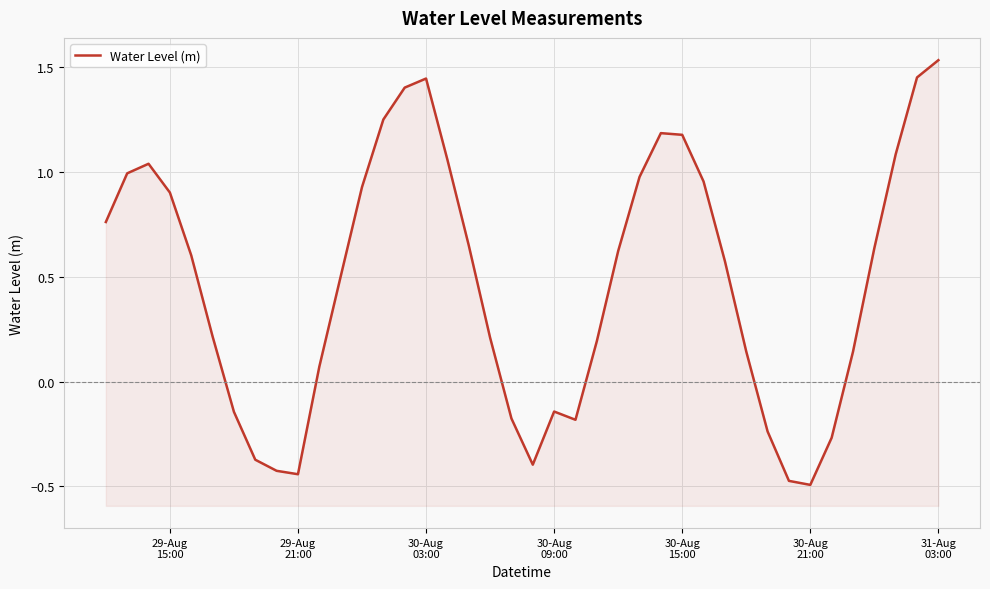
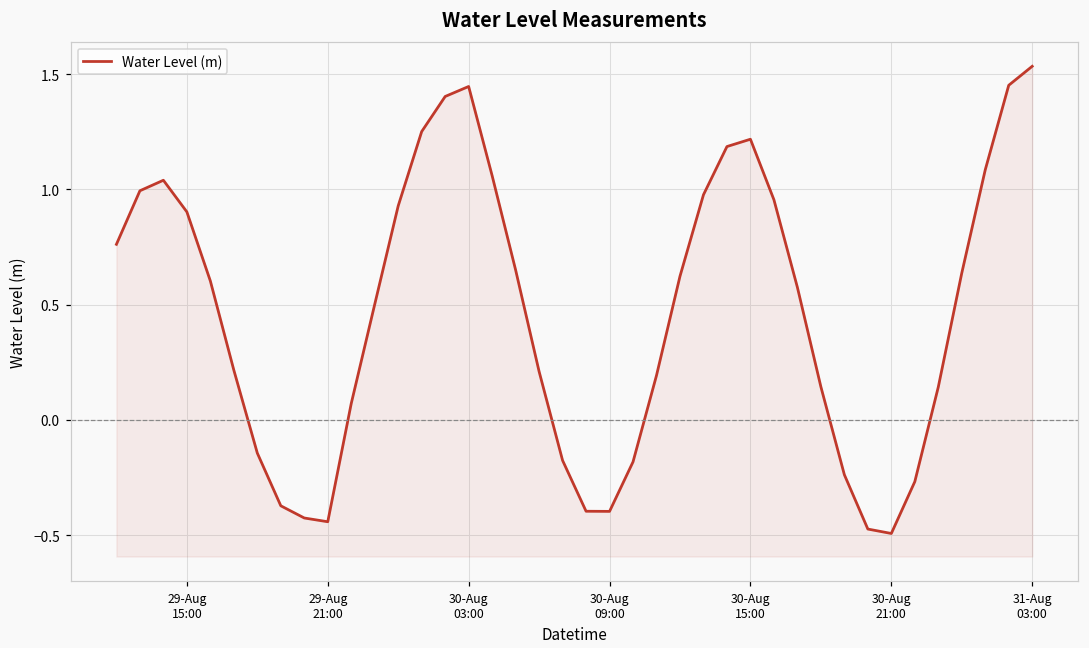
  {
    "29-Aug 15:00": 0.90,
    "29-Aug 21:00": -0.44,
    "30-Aug 03:00": 1.45,
-   "30-Aug 09:00": -0.14,
-   "30-Aug 15:00": 1.18,
+   "30-Aug 09:00": -0.40,
+   "30-Aug 15:00": 1.22,
    "30-Aug 21:00": -0.49,
    "31-Aug 03:00": 1.53
  }
